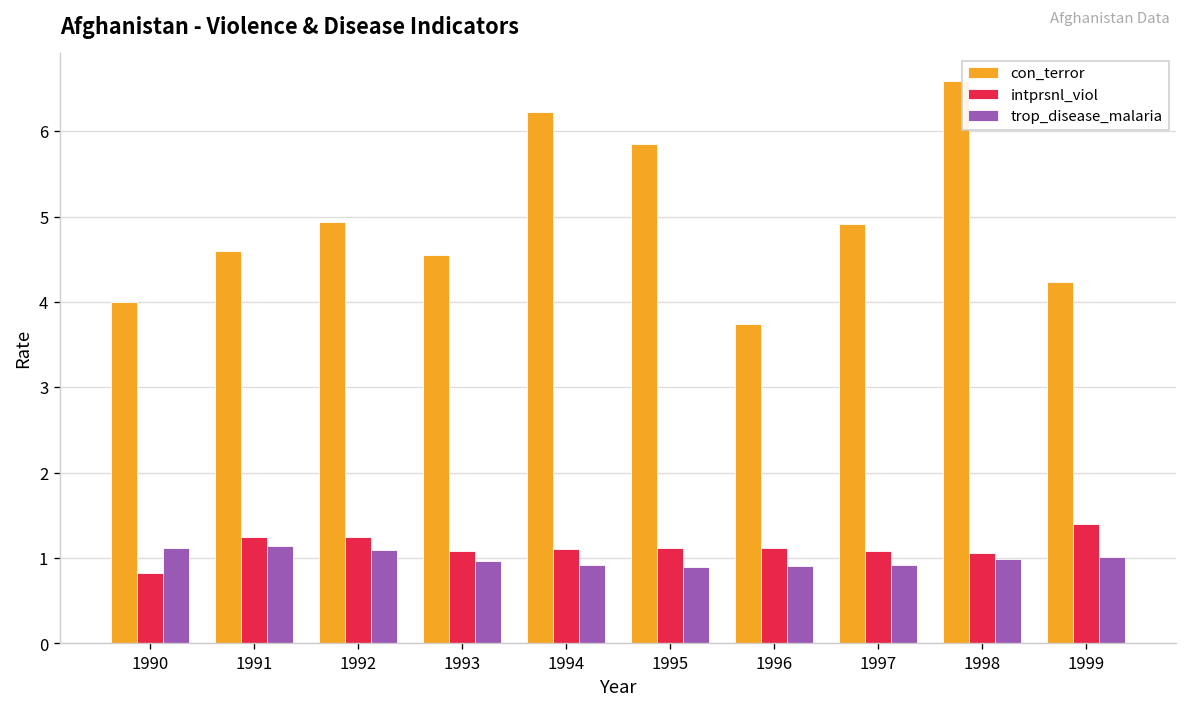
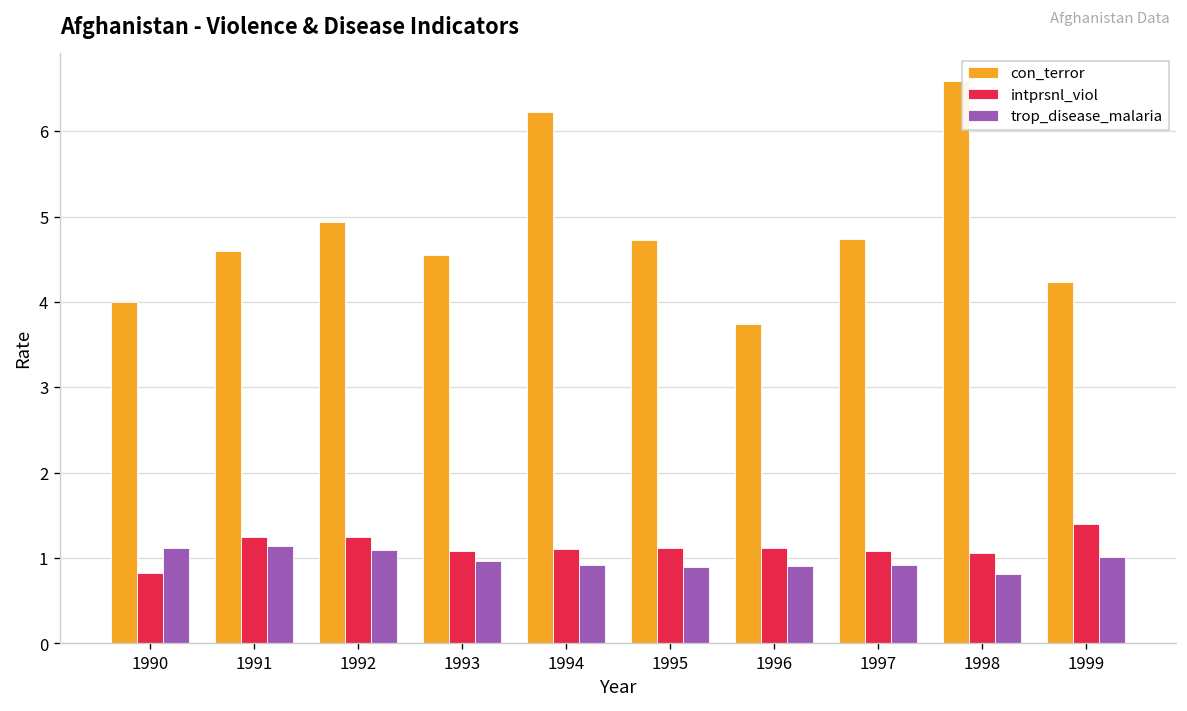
  {
    "con_terror": {
      "1990": 4.0,
      "1991": 4.6,
      "1992": 4.9,
      "1993": 4.5,
      "1994": 6.2,
-     "1995": 5.8,
+     "1995": 4.7,
      "1996": 3.7,
-     "1997": 4.9,
+     "1997": 4.7,
      "1998": 6.6,
      "1999": 4.2
    },
    "intprsnl_viol": {
      "1990": 0.8,
      "1991": 1.2,
      "1992": 1.3,
      "1993": 1.1,
      "1994": 1.1,
      "1995": 1.1,
      "1996": 1.1,
      "1997": 1.1,
      "1998": 1.1,
      "1999": 1.4
    },
    "trop_disease_malaria": {
      "1990": 1.1,
      "1991": 1.1,
      "1992": 1.1,
      "1993": 1.0,
      "1994": 0.9,
      "1995": 0.9,
      "1996": 0.9,
      "1997": 0.9,
-     "1998": 1.0,
+     "1998": 0.8,
      "1999": 1.0
    }
  }
